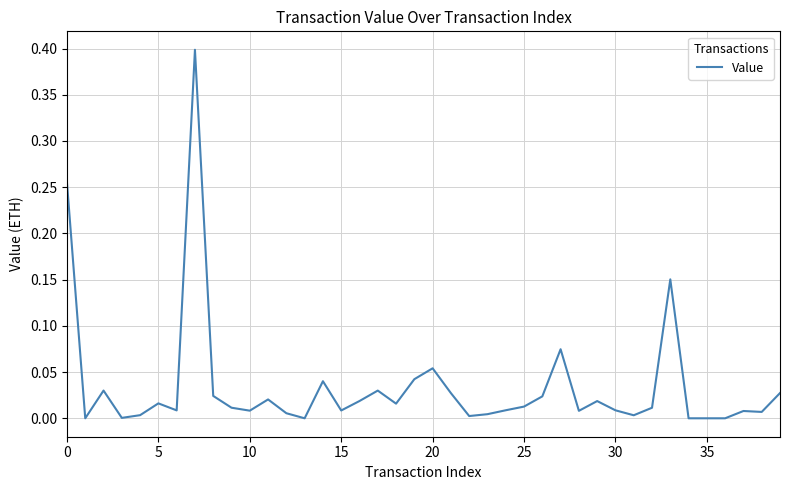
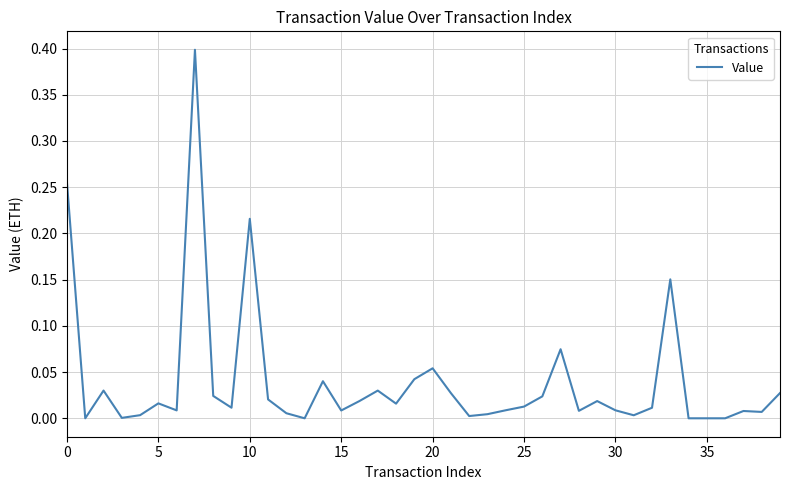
  {
    "0": 0.26,
    "5": 0.02,
-   "10": 0.01,
+   "10": 0.22,
    "15": 0.01,
    "20": 0.05,
    "25": 0.01,
    "30": 0.01,
    "35": 0.00
  }
